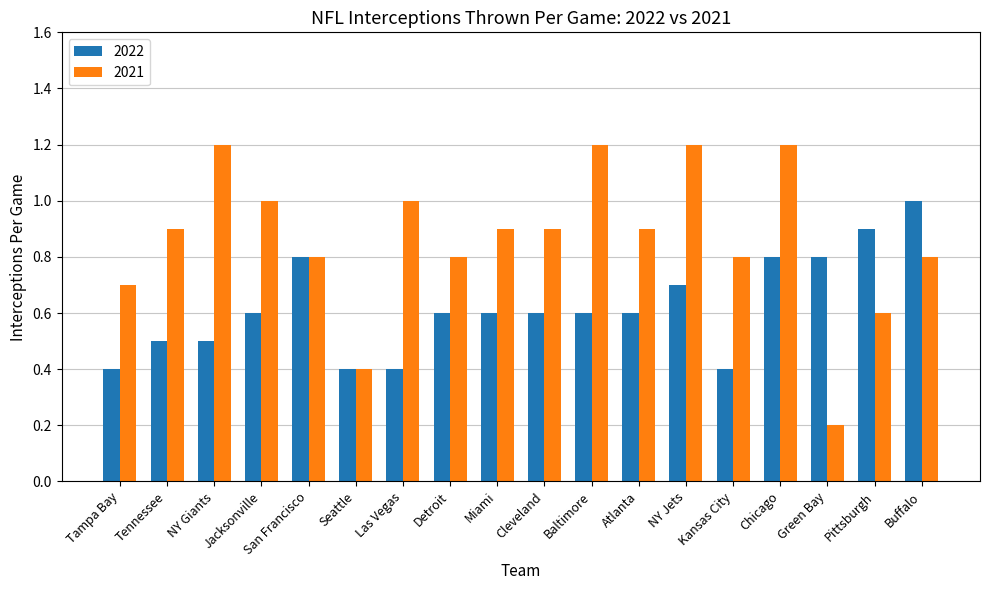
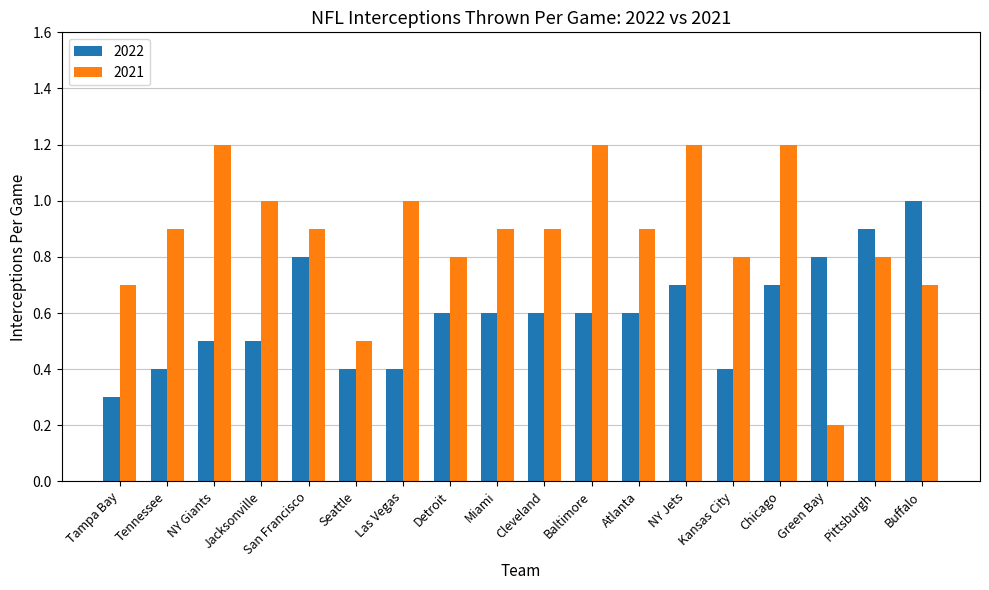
  {
    "2022": {
-     "Tampa Bay": 0.4,
-     "Tennessee": 0.5,
+     "Tampa Bay": 0.3,
+     "Tennessee": 0.4,
      "NY Giants": 0.5,
-     "Jacksonville": 0.6,
+     "Jacksonville": 0.5,
      "San Francisco": 0.8,
      "Seattle": 0.4,
      "Las Vegas": 0.4,
      "Detroit": 0.6,
      "Miami": 0.6,
      "Cleveland": 0.6,
      "Baltimore": 0.6,
      "Atlanta": 0.6,
      "NY Jets": 0.7,
      "Kansas City": 0.4,
-     "Chicago": 0.8,
+     "Chicago": 0.7,
      "Green Bay": 0.8,
      "Pittsburgh": 0.9,
      "Buffalo": 1.0
    },
    "2021": {
      "Tampa Bay": 0.7,
      "Tennessee": 0.9,
      "NY Giants": 1.2,
      "Jacksonville": 1.0,
-     "San Francisco": 0.8,
-     "Seattle": 0.4,
+     "San Francisco": 0.9,
+     "Seattle": 0.5,
      "Las Vegas": 1.0,
      "Detroit": 0.8,
      "Miami": 0.9,
      "Cleveland": 0.9,
      "Baltimore": 1.2,
      "Atlanta": 0.9,
      "NY Jets": 1.2,
      "Kansas City": 0.8,
      "Chicago": 1.2,
      "Green Bay": 0.2,
-     "Pittsburgh": 0.6,
-     "Buffalo": 0.8
+     "Pittsburgh": 0.8,
+     "Buffalo": 0.7
    }
  }
